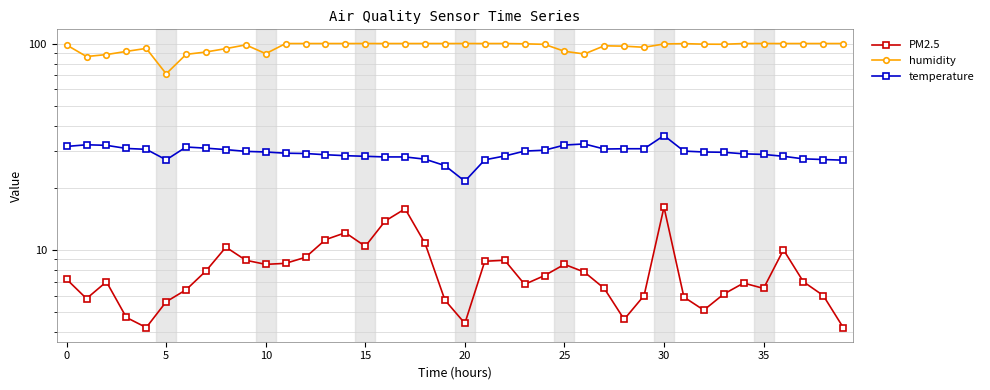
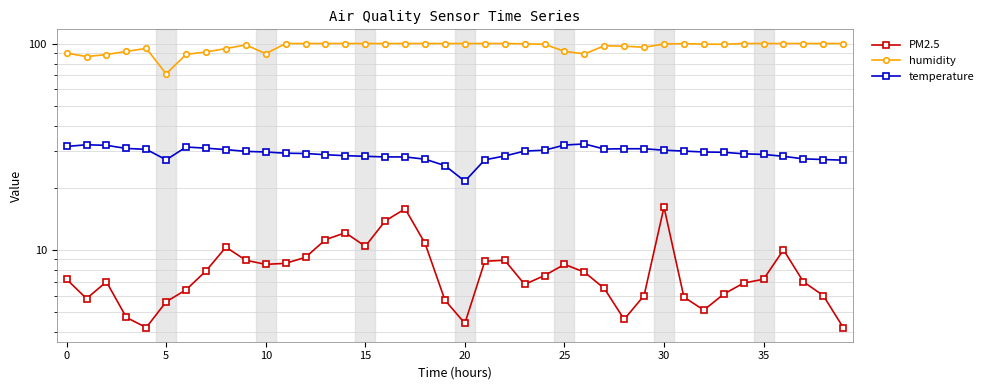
  {
    "PM2.5": {
      "0": 7.2,
      "5": 5.6,
      "10": 8.5,
      "15": 10,
      "20": 4.4,
      "25": 8.5,
      "30": 16,
-     "35": 6.5
+     "35": 7.2
    },
    "humidity": {
-     "0": 100,
+     "0": 90,
      "5": 71,
      "10": 89,
      "15": 100,
      "20": 100,
      "25": 90,
      "30": 100,
      "35": 100
    },
    "temperature": {
      "0": 32,
      "5": 27,
      "10": 30,
      "15": 28,
      "20": 22,
      "25": 32,
-     "30": 36,
+     "30": 30,
      "35": 29
    }
  }
